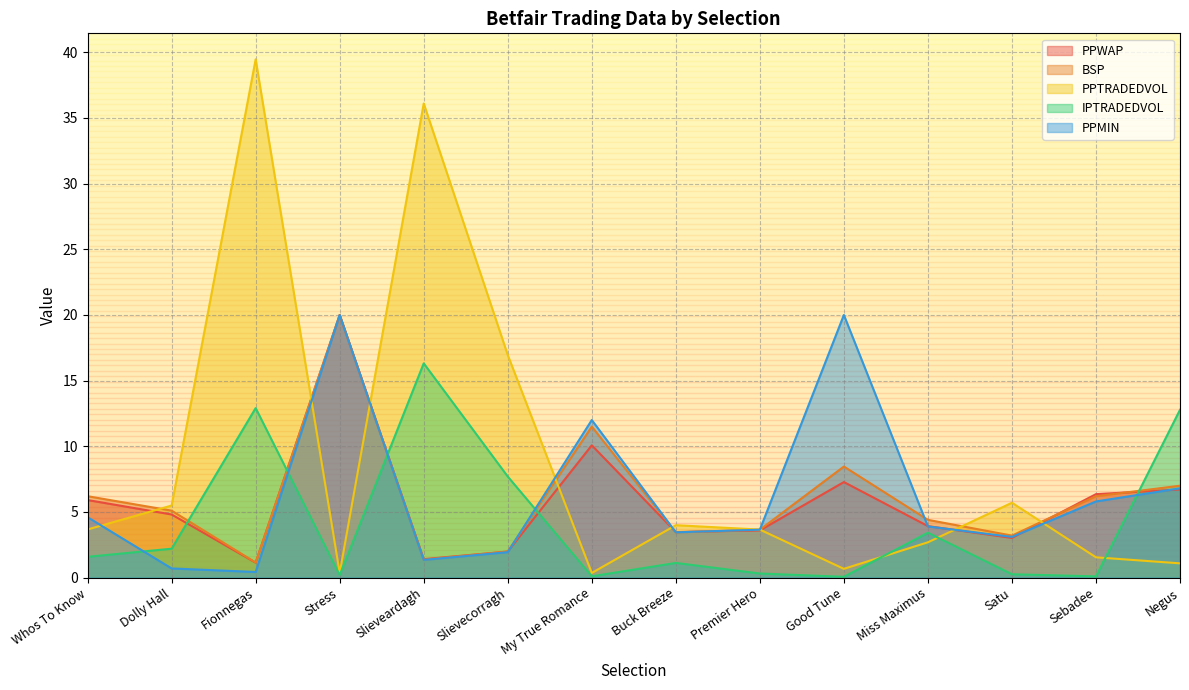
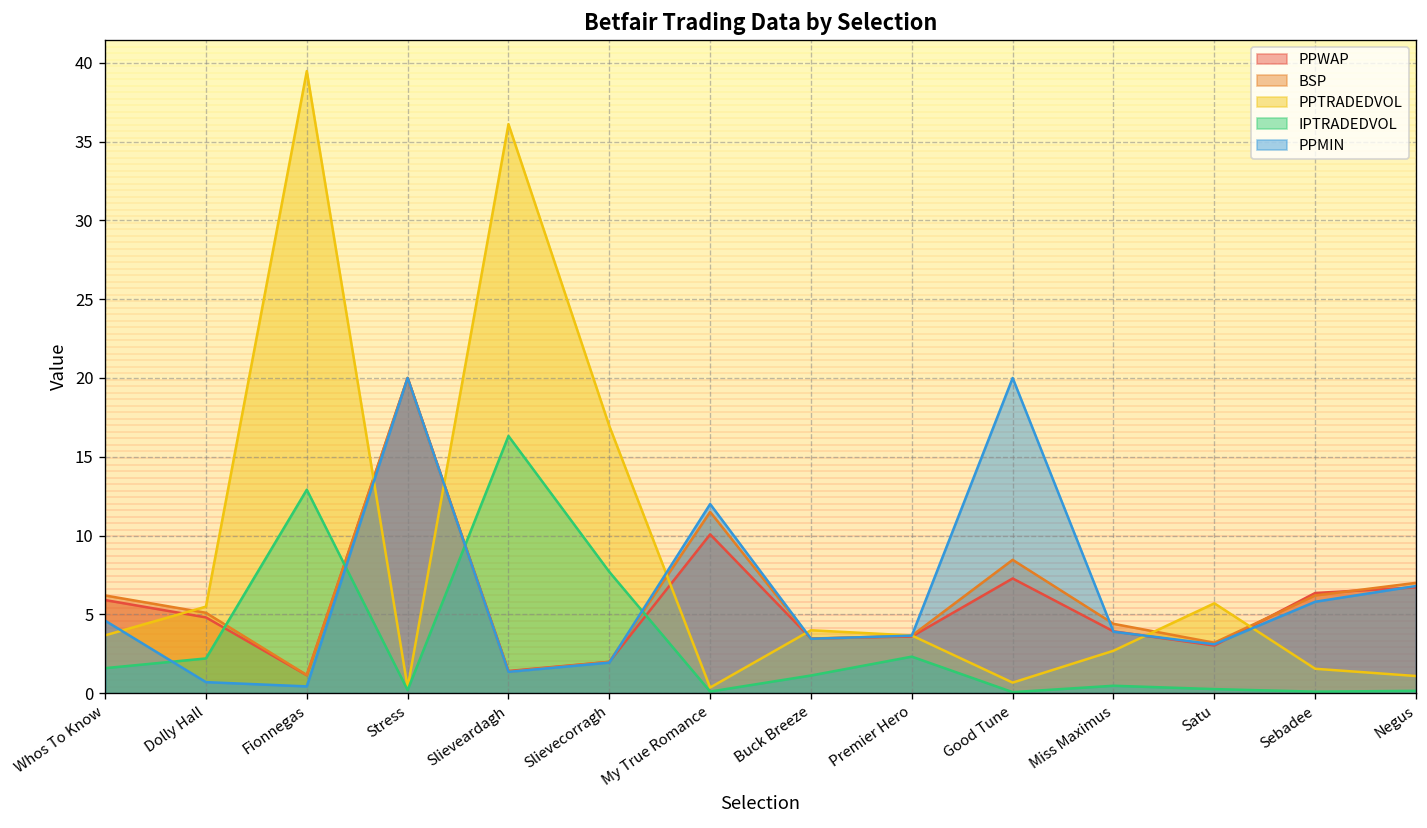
  {
    "IPTRADEDVOL": {
      "Whos To Know": 1.6,
      "Dolly Hall": 2.2,
      "Fionnegas": 12.9,
      "Slieveardagh": 16.3,
      "Slievecorragh": 7.7,
      "My True Romance": 0.1,
      "Buck Breeze": 1.1,
-     "Premier Hero": 0.3,
+     "Premier Hero": 2.3,
      "Good Tune": 0.1,
-     "Miss Maximus": 3.4,
+     "Miss Maximus": 0.5,
      "Satu": 0.3,
      "Sebadee": 0.1,
-     "Negus": 12.8
+     "Negus": 0.1
    },
    "PPMIN": {
      "Whos To Know": 4.6,
      "Dolly Hall": 0.7,
      "Fionnegas": 0.4,
      "My True Romance": 12.0,
      "Good Tune": 20.0,
      "Sebadee": 5.8
    }
  }
